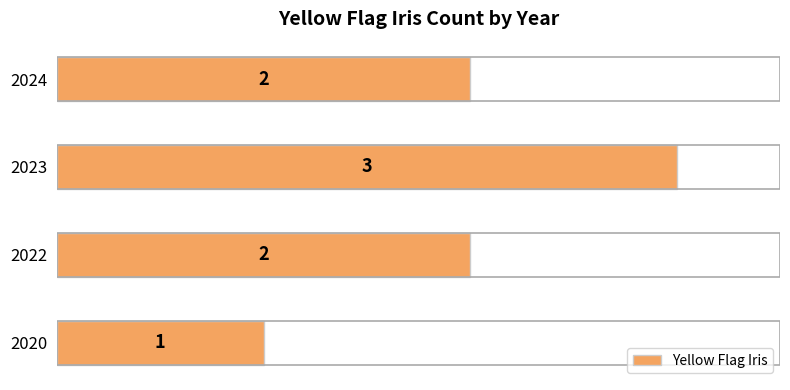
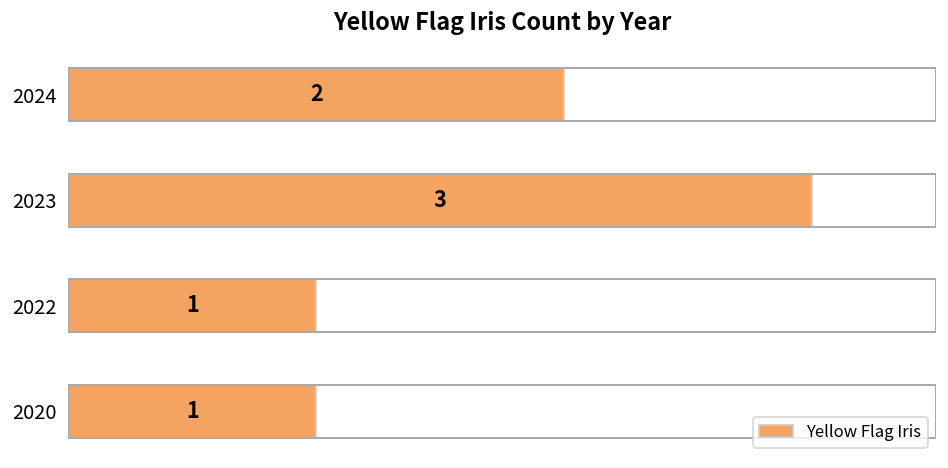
  {
    "2024": 2,
    "2023": 3,
-   "2022": 2,
+   "2022": 1,
    "2020": 1
  }
